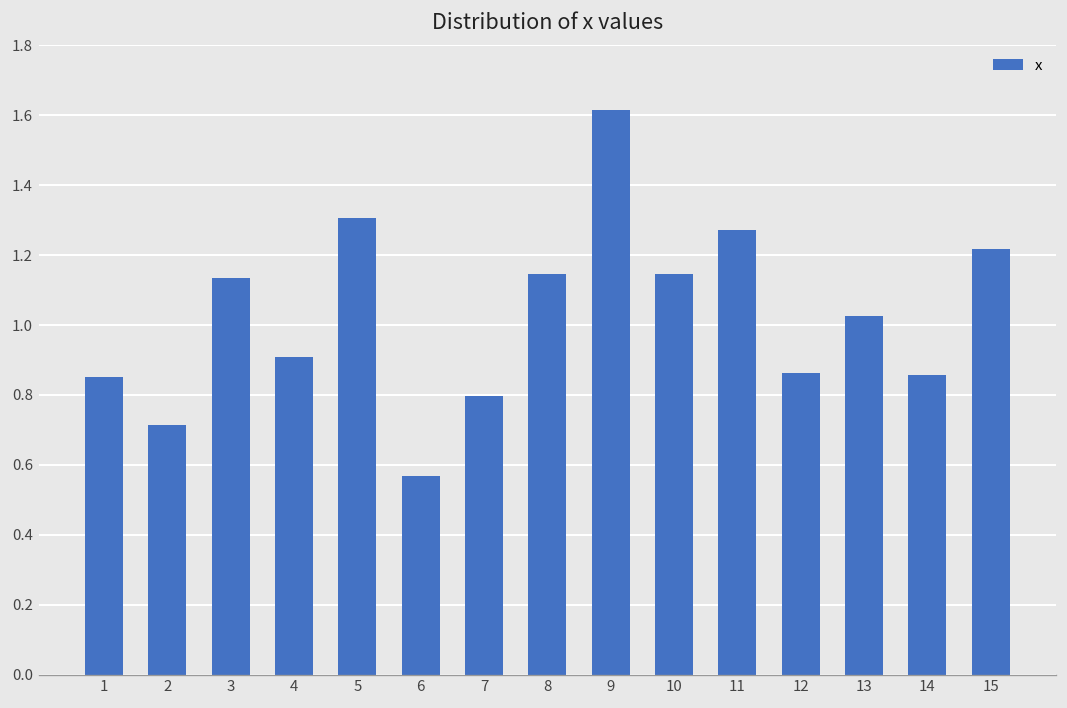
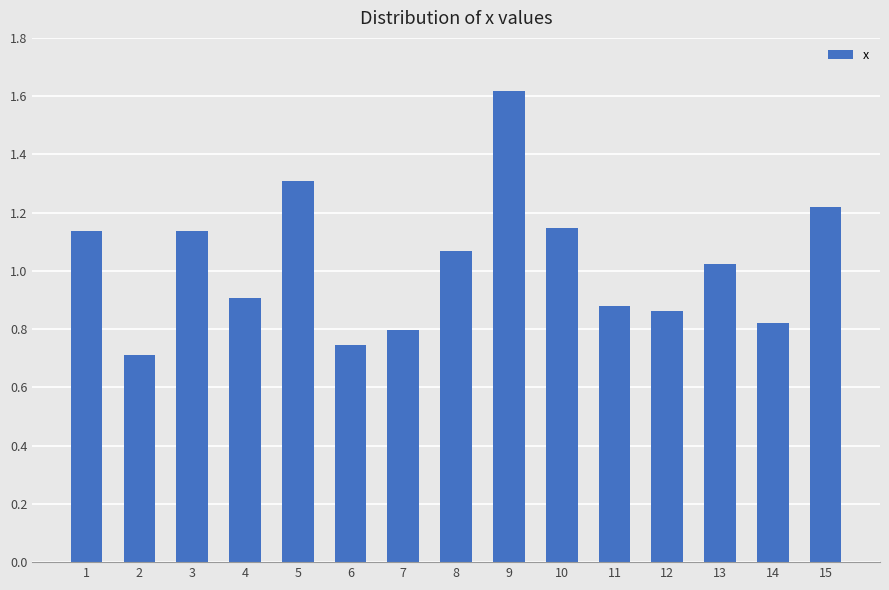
  {
-   "1": 0.85,
+   "1": 1.14,
    "2": 0.71,
    "3": 1.14,
    "4": 0.91,
    "5": 1.31,
-   "6": 0.57,
+   "6": 0.74,
    "7": 0.80,
-   "8": 1.14,
+   "8": 1.07,
    "9": 1.62,
    "10": 1.15,
-   "11": 1.27,
+   "11": 0.88,
    "12": 0.86,
    "13": 1.02,
-   "14": 0.86,
+   "14": 0.82,
    "15": 1.22
  }
